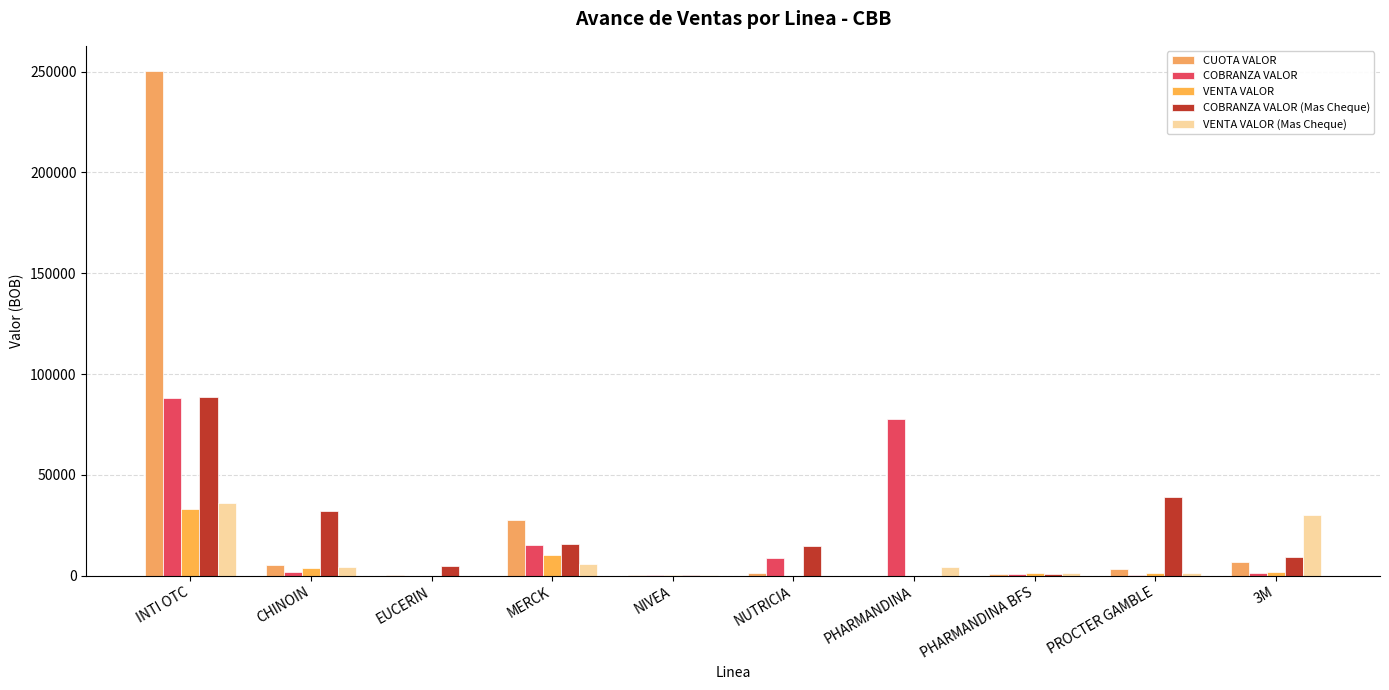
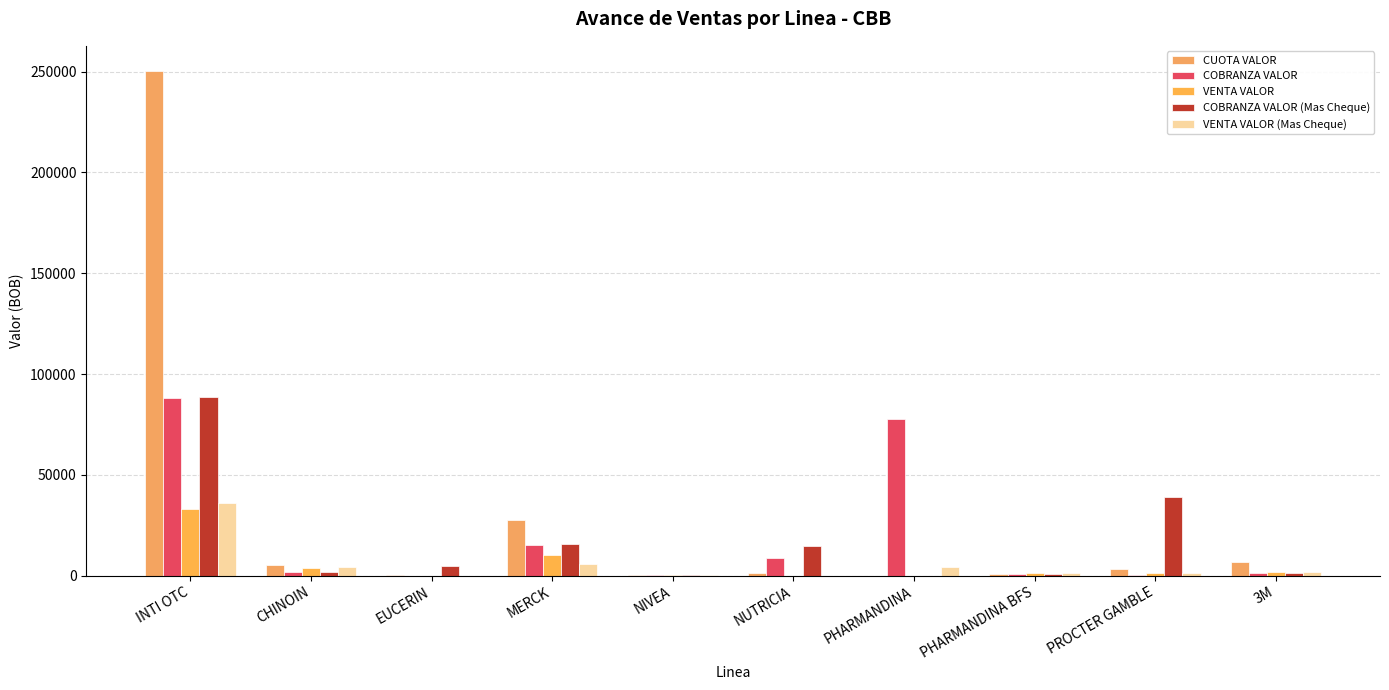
  {
    "COBRANZA VALOR": {
      "INTI OTC": 88000,
      "CHINOIN": 2000,
      "EUCERIN": 0,
      "MERCK": 15000,
      "NUTRICIA": 9000,
      "PHARMANDINA": 78000
    },
    "COBRANZA VALOR (Mas Cheque)": {
      "INTI OTC": 88000,
-     "CHINOIN": 32000,
+     "CHINOIN": 2000,
      "EUCERIN": 5000,
      "MERCK": 15000,
      "NUTRICIA": 14000,
      "PHARMANDINA": 0,
      "PROCTER GAMBLE": 39000,
-     "3M": 9000
+     "3M": 1000
    },
    "VENTA VALOR (Mas Cheque)": {
      "INTI OTC": 36000,
      "CHINOIN": 4000,
      "EUCERIN": 0,
      "MERCK": 6000,
      "NUTRICIA": 0,
      "PHARMANDINA": 4000,
-     "3M": 30000
+     "3M": 2000
    }
  }
